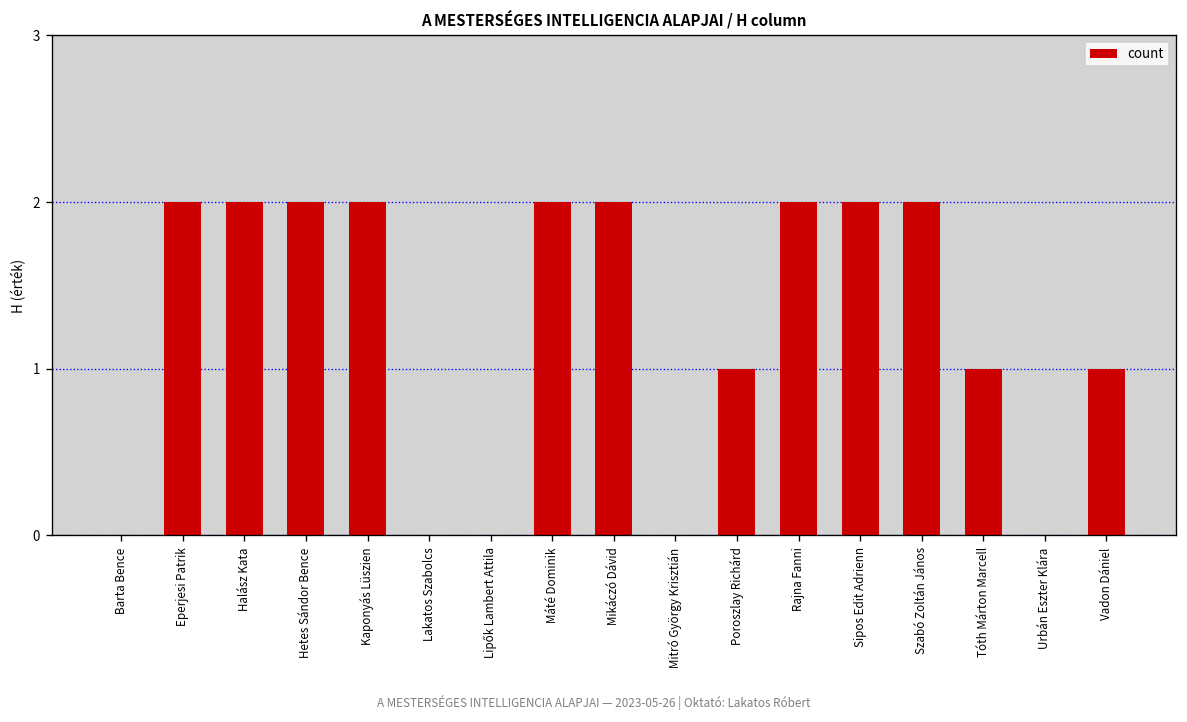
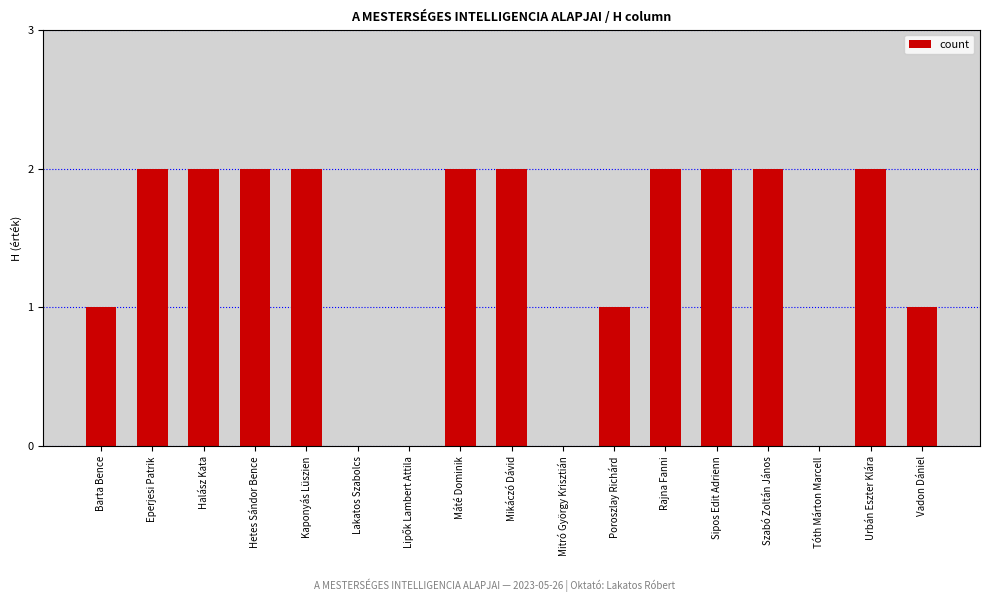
  {
-   "Barta Bence": 0,
+   "Barta Bence": 1,
    "Eperjesi Patrik": 2,
    "Halász Kata": 2,
    "Hetes Sándor Bence": 2,
    "Kaponyás Lüszien": 2,
    "Lakatos Szabolcs": 0,
    "Lipők Lambert Attila": 0,
    "Máté Dominik": 2,
    "Mikáczó Dávid": 2,
    "Mitró György Krisztián": 0,
    "Poroszlay Richárd": 1,
    "Rajna Fanni": 2,
    "Sipos Edit Adrienn": 2,
    "Szabó Zoltán János": 2,
-   "Tóth Márton Marcell": 1,
-   "Urbán Eszter Klára": 0,
+   "Tóth Márton Marcell": 0,
+   "Urbán Eszter Klára": 2,
    "Vadon Dániel": 1
  }
